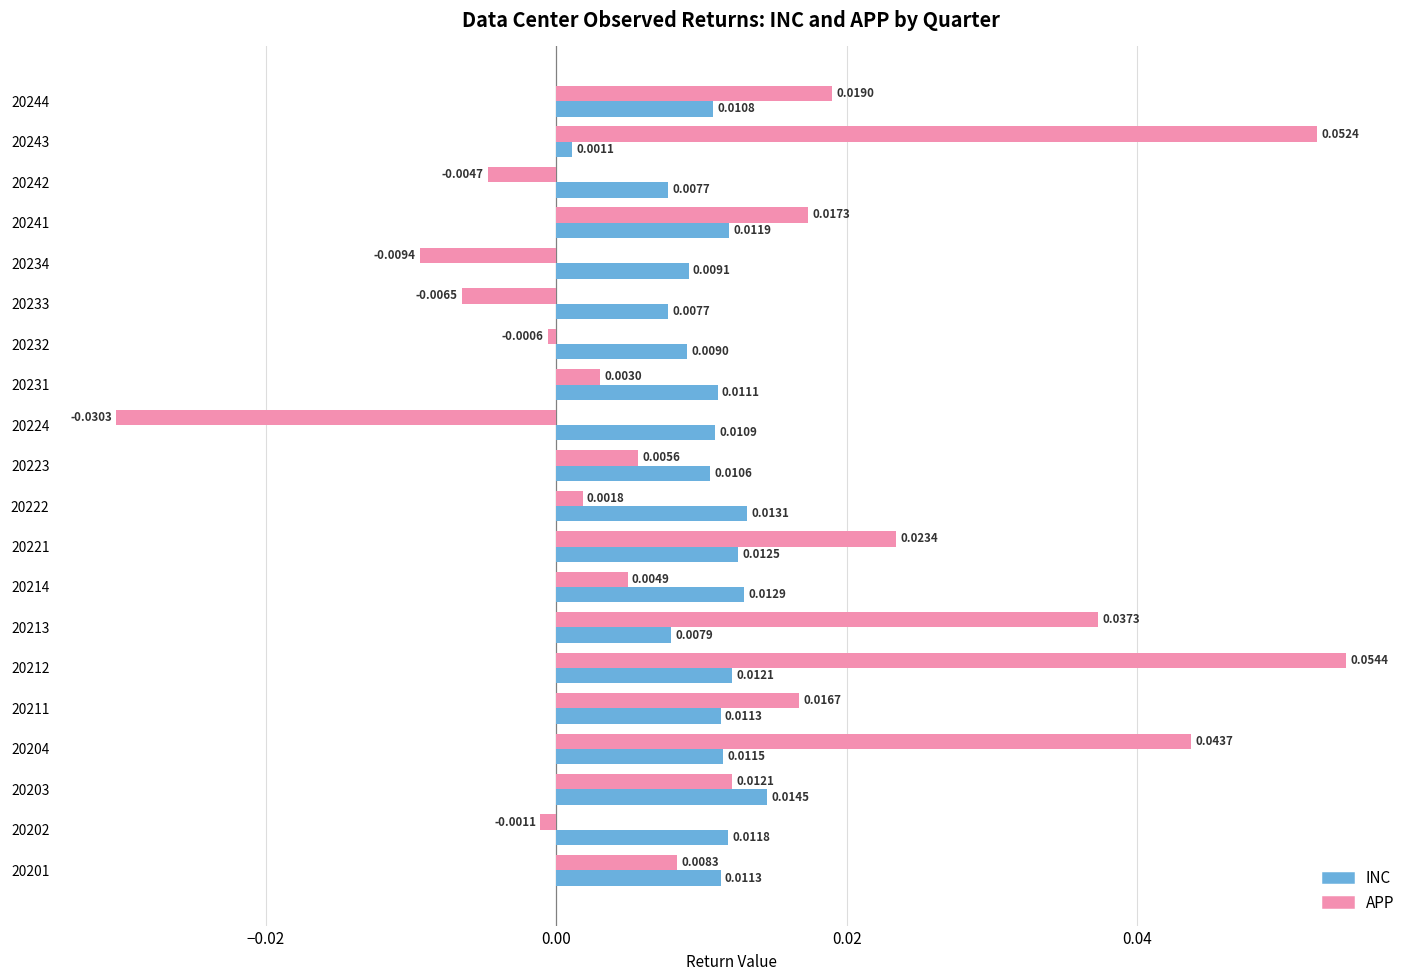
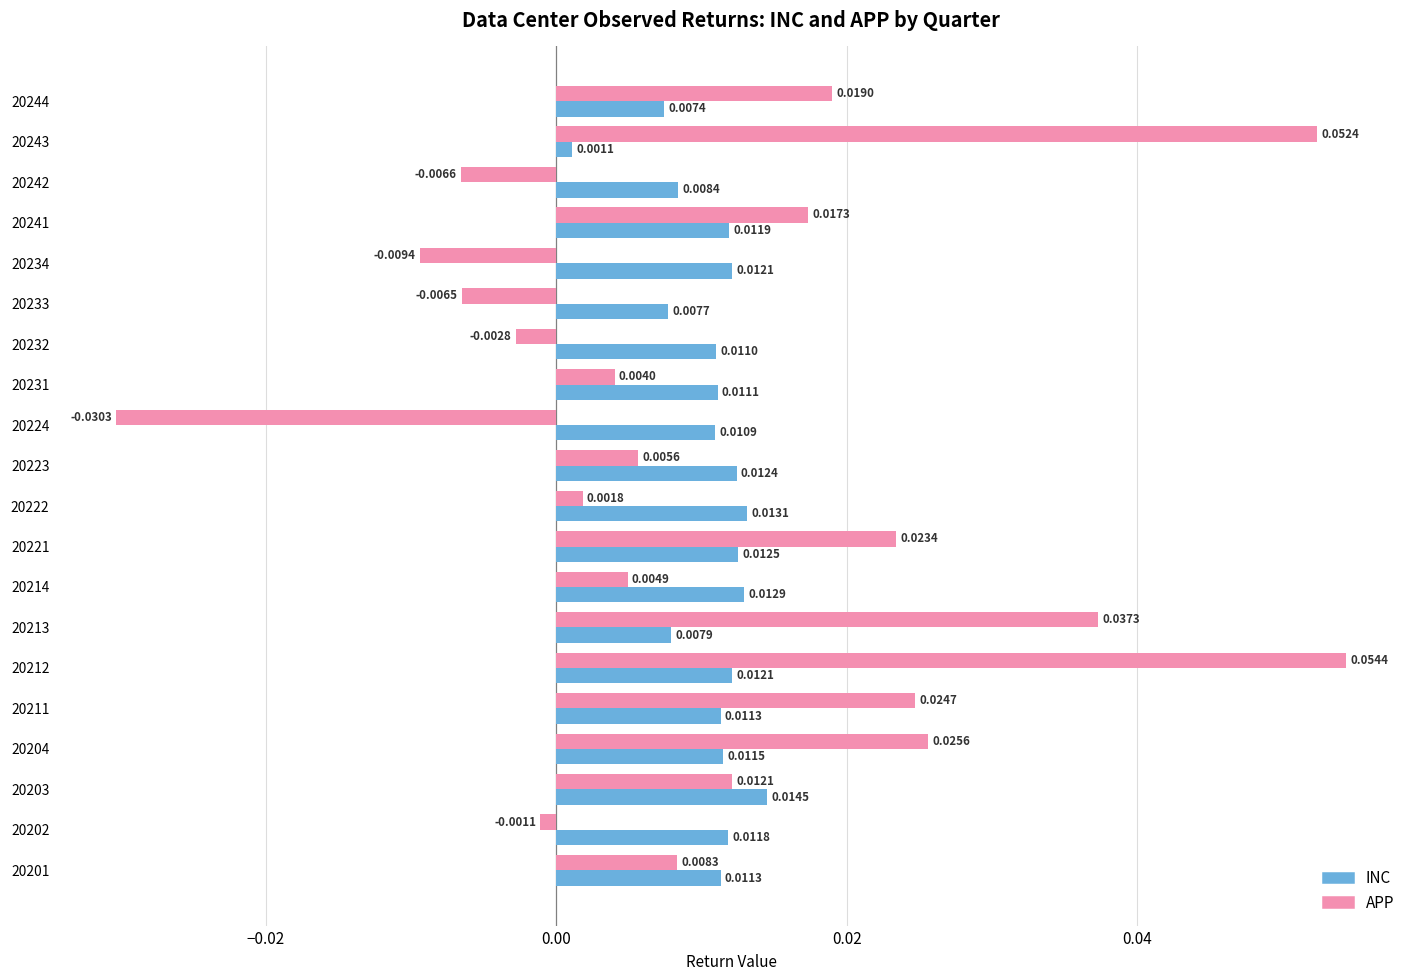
  {
    "INC": {
-     "20244": 0.0108,
+     "20244": 0.0074,
      "20243": 0.0011,
-     "20242": 0.0077,
+     "20242": 0.0084,
      "20241": 0.0119,
-     "20234": 0.0091,
+     "20234": 0.0121,
      "20233": 0.0077,
-     "20232": 0.0090,
+     "20232": 0.0110,
      "20231": 0.0111,
      "20224": 0.0109,
-     "20223": 0.0106,
+     "20223": 0.0124,
      "20222": 0.0131,
      "20221": 0.0125,
      "20214": 0.0129,
      "20213": 0.0079,
      "20212": 0.0121,
      "20211": 0.0113,
      "20204": 0.0115,
      "20203": 0.0145,
      "20202": 0.0118,
      "20201": 0.0113
    },
    "APP": {
      "20244": 0.0190,
      "20243": 0.0524,
-     "20242": -0.0047,
+     "20242": -0.0066,
      "20241": 0.0173,
      "20234": -0.0094,
      "20233": -0.0065,
-     "20232": -0.0006,
-     "20231": 0.0030,
+     "20232": -0.0028,
+     "20231": 0.0040,
      "20224": -0.0303,
      "20223": 0.0056,
      "20222": 0.0018,
      "20221": 0.0234,
      "20214": 0.0049,
      "20213": 0.0373,
      "20212": 0.0544,
-     "20211": 0.0167,
-     "20204": 0.0437,
+     "20211": 0.0247,
+     "20204": 0.0256,
      "20203": 0.0121,
      "20202": -0.0011,
      "20201": 0.0083
    }
  }
